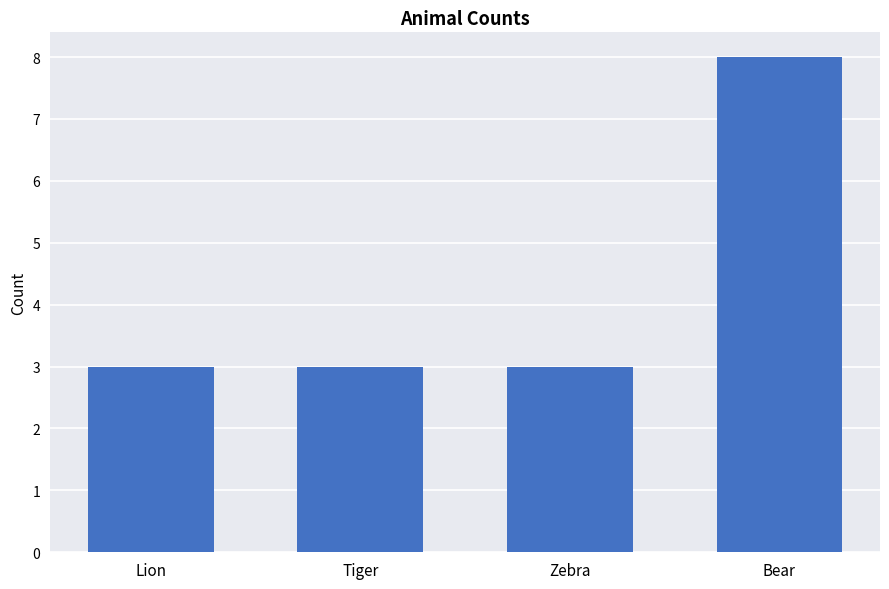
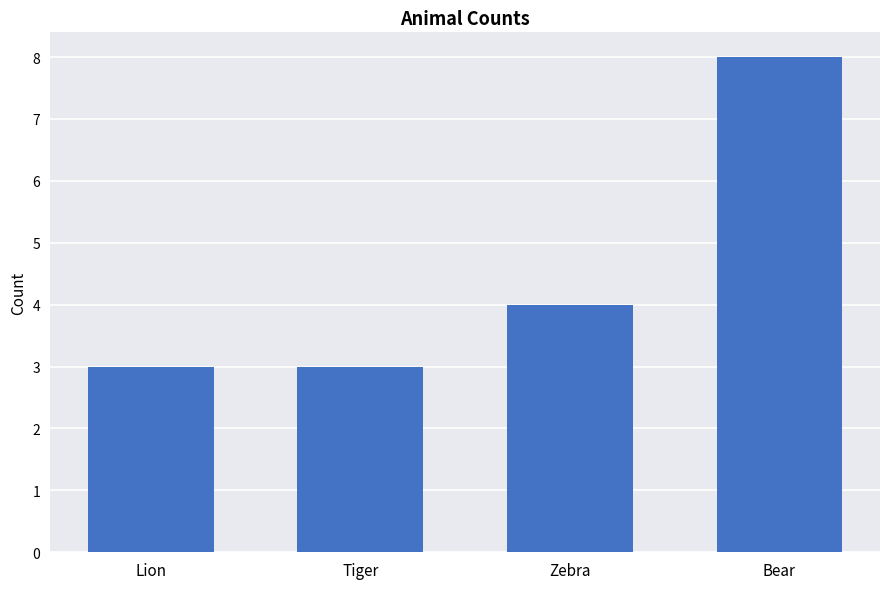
  {
    "Lion": 3,
    "Tiger": 3,
-   "Zebra": 3,
+   "Zebra": 4,
    "Bear": 8
  }
